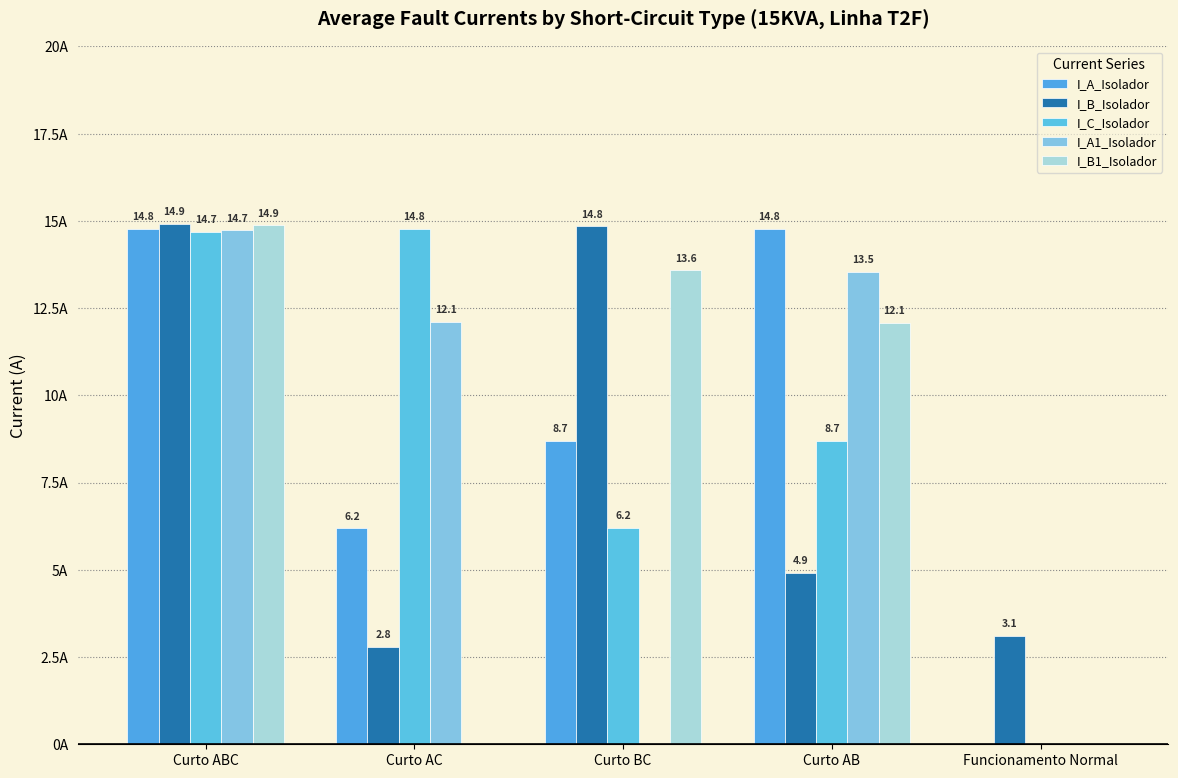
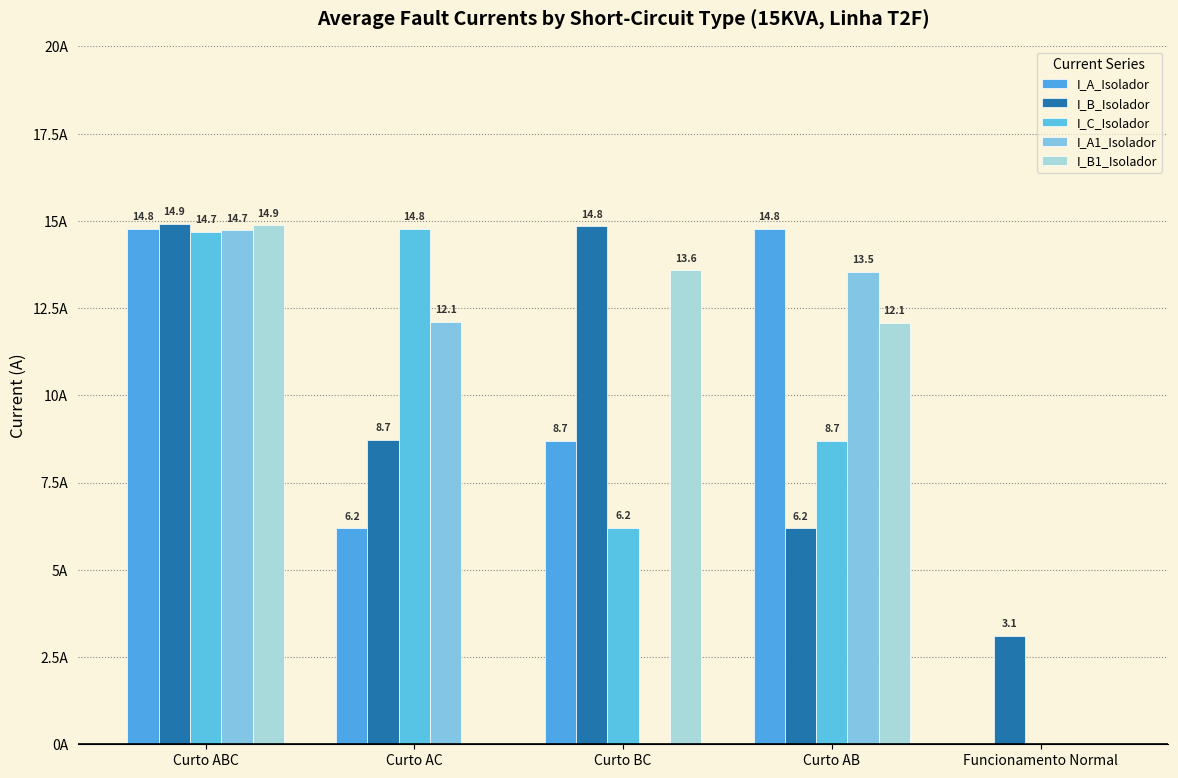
  {
    "I_B_Isolador": {
      "Curto ABC": 14.9,
-     "Curto AC": 2.8,
+     "Curto AC": 8.7,
      "Curto BC": 14.8,
-     "Curto AB": 4.9,
+     "Curto AB": 6.2,
      "Funcionamento Normal": 3.1
    }
  }
